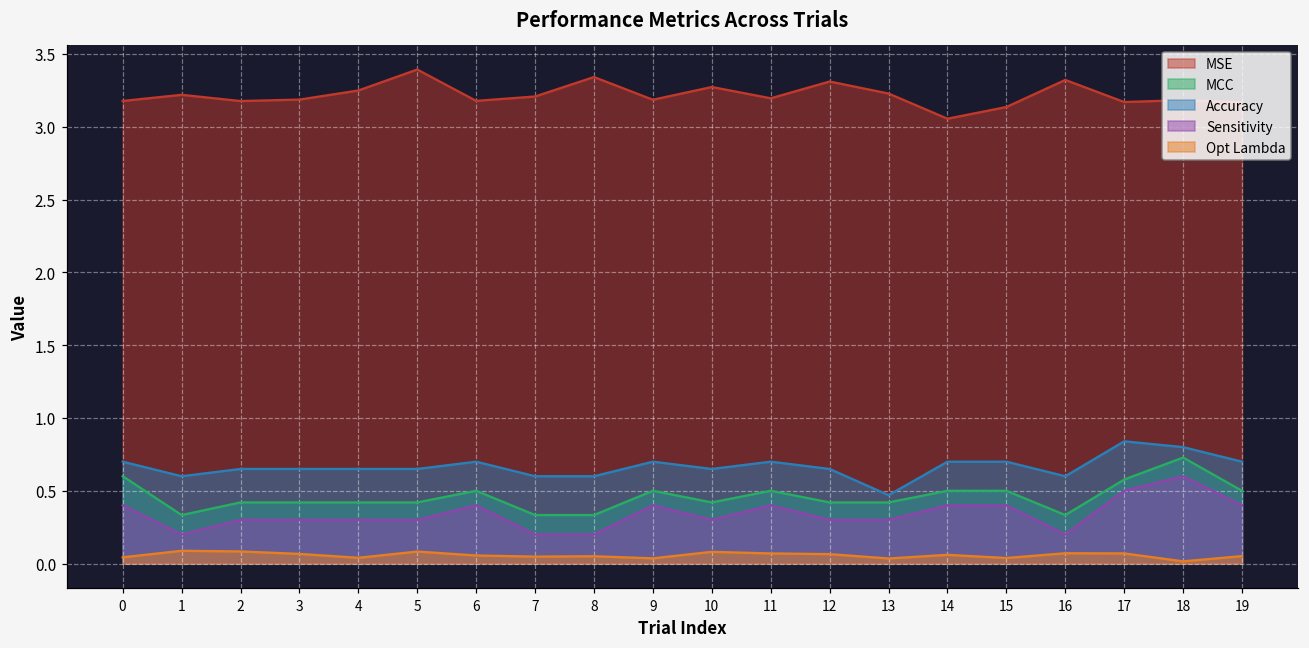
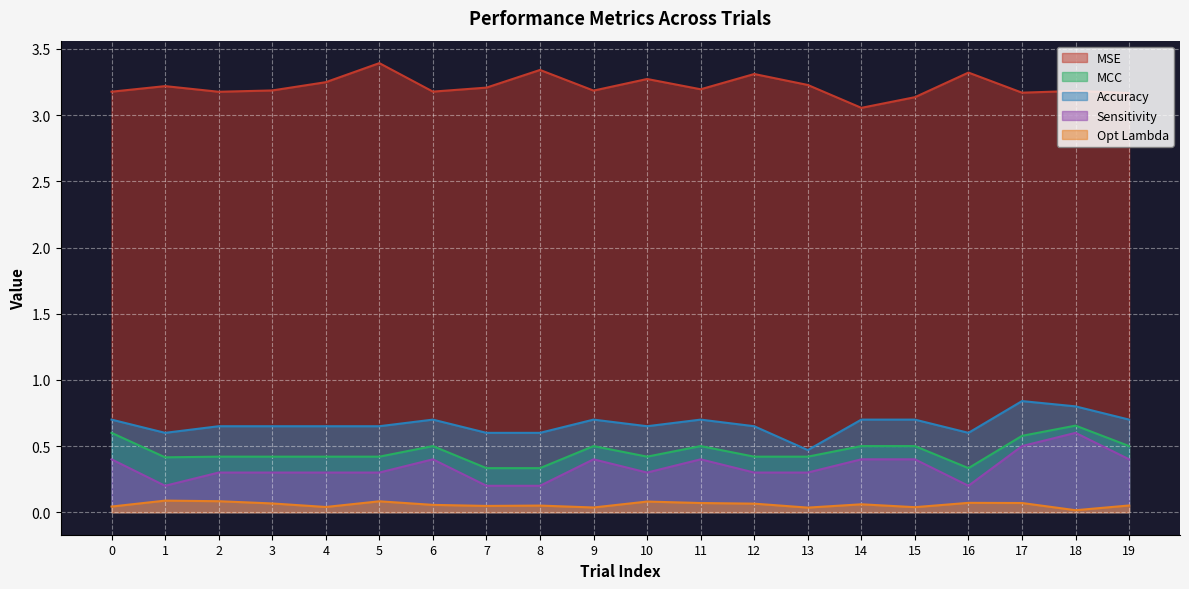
  {
    "MCC": {
      "0": 0.60,
-     "1": 0.33,
+     "1": 0.42,
      "2": 0.42,
      "3": 0.42,
      "4": 0.42,
      "5": 0.42,
      "6": 0.50,
      "7": 0.33,
      "8": 0.33,
      "9": 0.50,
      "10": 0.42,
      "11": 0.50,
      "12": 0.42,
      "13": 0.42,
      "14": 0.50,
      "15": 0.50,
      "16": 0.33,
      "17": 0.58,
-     "18": 0.73,
+     "18": 0.65,
      "19": 0.50
    },
    "Accuracy": {
      "0": 0.70,
      "1": 0.60,
      "2": 0.65,
      "3": 0.65,
      "4": 0.65,
      "5": 0.65,
      "6": 0.70,
      "7": 0.60,
      "8": 0.60,
      "9": 0.70,
      "10": 0.65,
      "11": 0.70,
      "12": 0.65,
      "13": 0.47,
      "14": 0.70,
      "15": 0.70,
      "16": 0.60,
      "17": 0.84,
      "18": 0.80,
      "19": 0.70
    },
    "Sensitivity": {
      "0": 0.40,
      "1": 0.20,
      "2": 0.30,
      "3": 0.30,
      "4": 0.30,
      "5": 0.30,
      "6": 0.40,
      "7": 0.20,
      "8": 0.20,
      "9": 0.40,
      "10": 0.30,
      "11": 0.40,
      "12": 0.30,
      "13": 0.30,
      "14": 0.40,
      "15": 0.40,
      "16": 0.20,
      "17": 0.50,
      "18": 0.60,
      "19": 0.40
    }
  }
